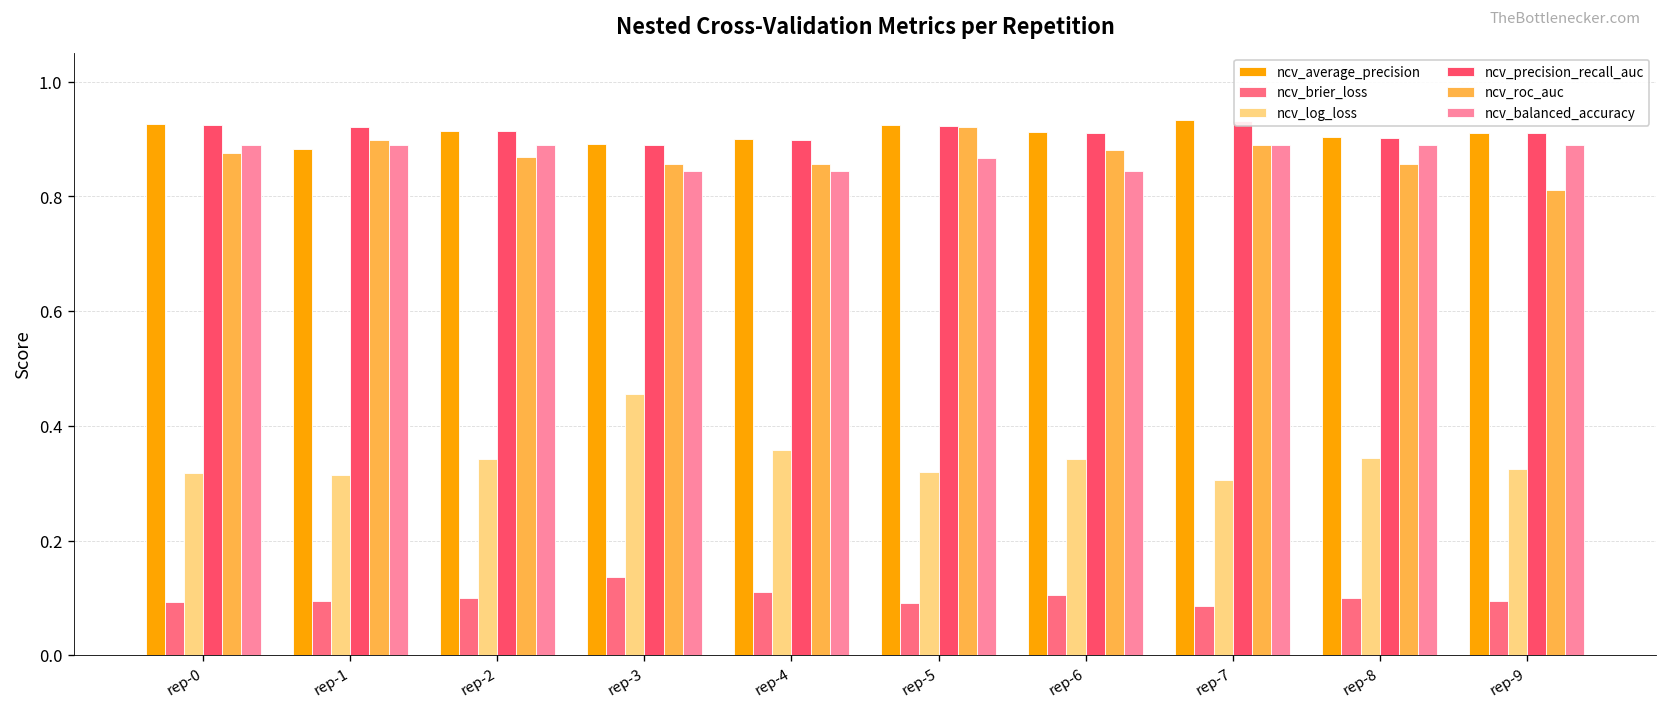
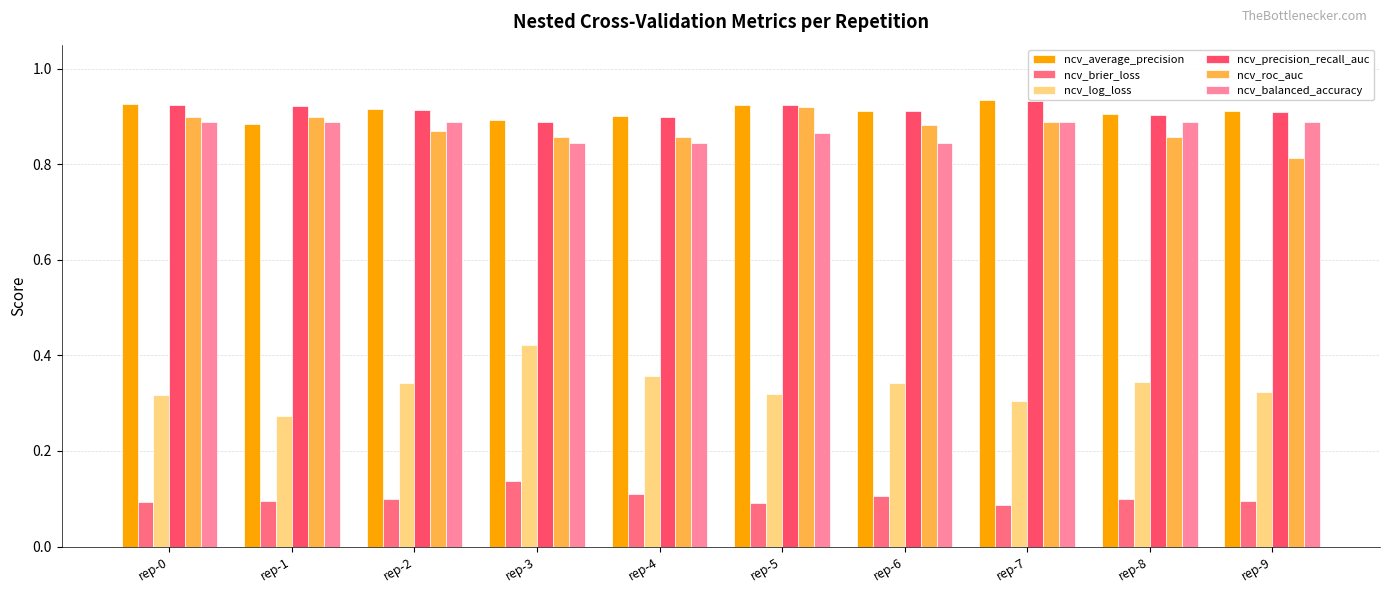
  {
    "ncv_average_precision": {
      "rep-0": 0.93,
      "rep-1": 0.88,
      "rep-2": 0.91,
      "rep-3": 0.89,
      "rep-4": 0.90,
      "rep-5": 0.92,
      "rep-6": 0.91,
      "rep-7": 0.93,
      "rep-8": 0.90,
      "rep-9": 0.91
    },
    "ncv_log_loss": {
      "rep-0": 0.32,
-     "rep-1": 0.32,
+     "rep-1": 0.27,
      "rep-2": 0.34,
-     "rep-3": 0.46,
+     "rep-3": 0.42,
      "rep-4": 0.36,
      "rep-5": 0.32,
      "rep-6": 0.34,
      "rep-7": 0.31,
      "rep-8": 0.34,
      "rep-9": 0.32
    },
    "ncv_roc_auc": {
-     "rep-0": 0.88,
+     "rep-0": 0.90,
      "rep-1": 0.90,
      "rep-2": 0.87,
      "rep-3": 0.86,
      "rep-4": 0.86,
      "rep-5": 0.92,
      "rep-6": 0.88,
      "rep-7": 0.89,
      "rep-8": 0.86,
      "rep-9": 0.81
    }
  }
